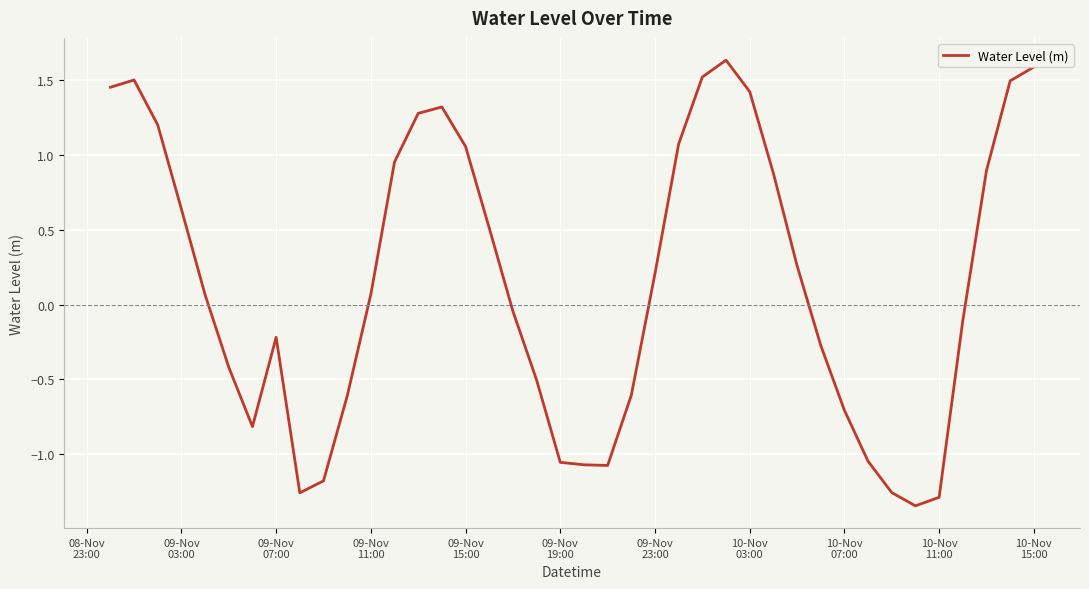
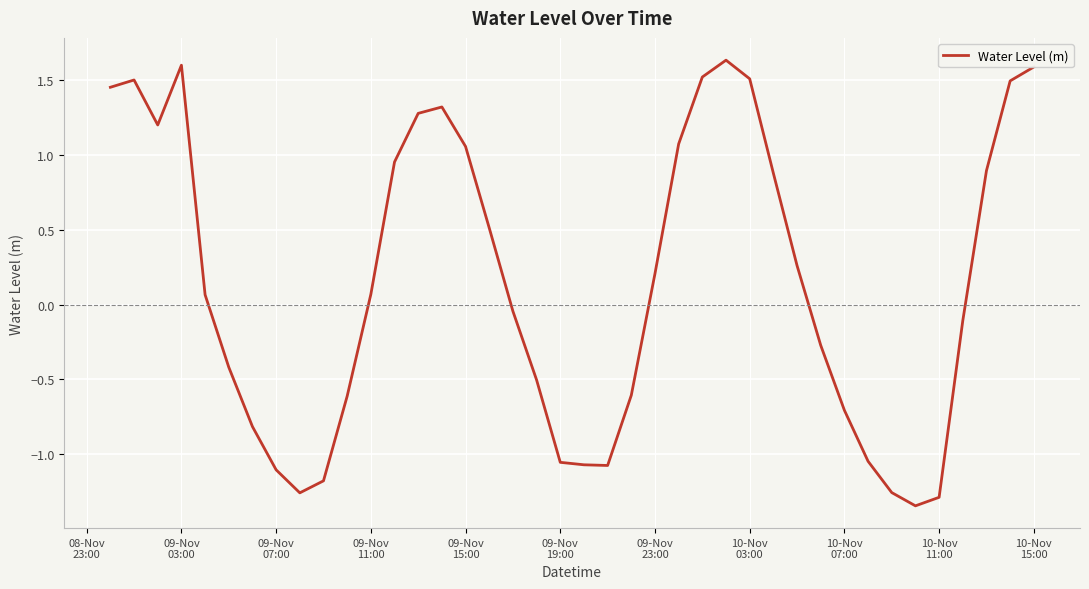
  {
-   "09-Nov 03:00": 0.64,
-   "09-Nov 07:00": -0.22,
+   "09-Nov 03:00": 1.60,
+   "09-Nov 07:00": -1.10,
    "09-Nov 11:00": 0.07,
    "09-Nov 15:00": 1.06,
    "09-Nov 19:00": -1.05,
    "09-Nov 23:00": 0.21,
-   "10-Nov 03:00": 1.42,
+   "10-Nov 03:00": 1.51,
    "10-Nov 07:00": -0.71,
    "10-Nov 11:00": -1.29
  }
